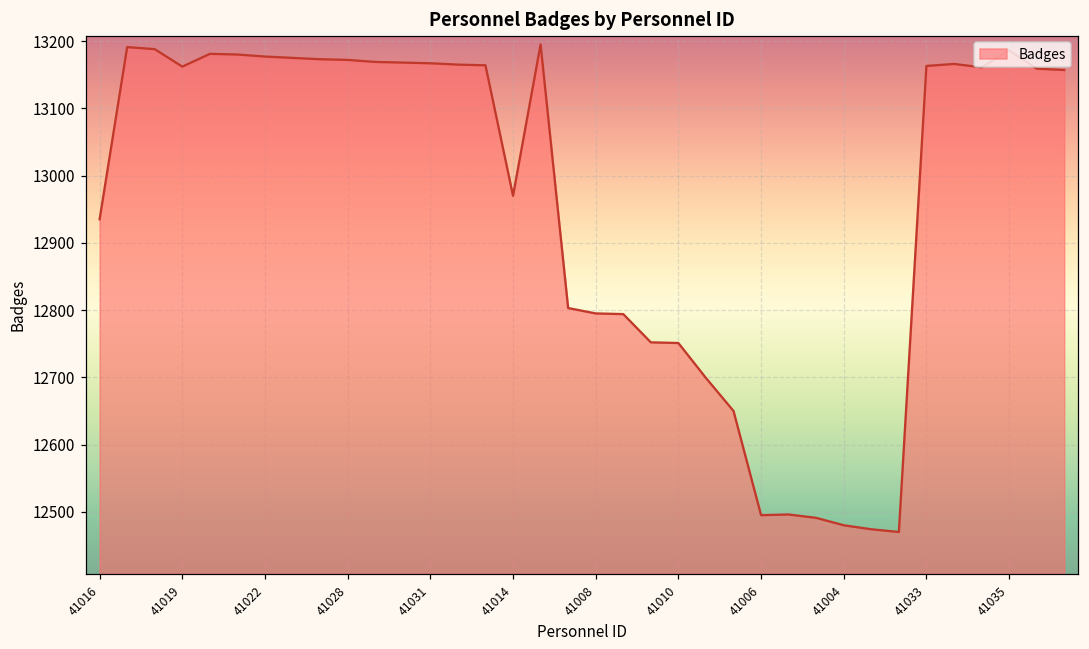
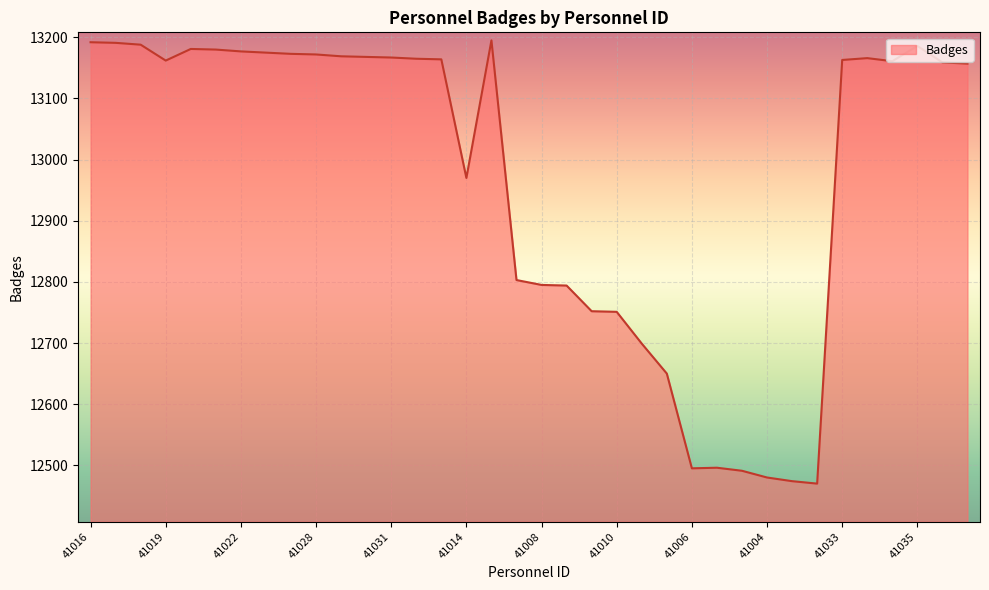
  {
-   "41016": 12940,
+   "41016": 13190,
    "41019": 13160,
    "41022": 13180,
    "41028": 13170,
    "41031": 13170,
    "41014": 12970,
    "41008": 12800,
    "41010": 12750,
    "41006": 12500,
    "41004": 12480,
    "41033": 13160
  }
